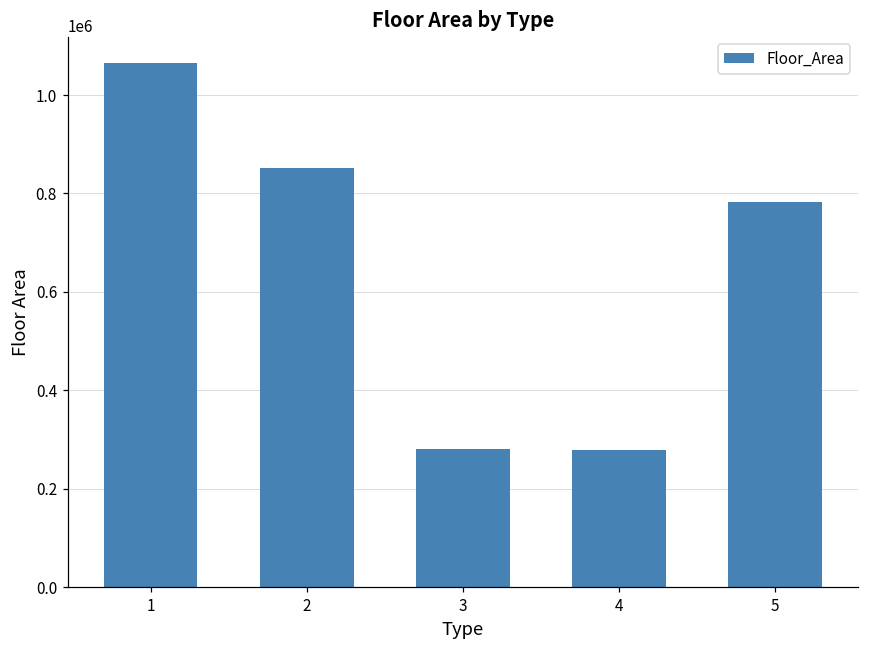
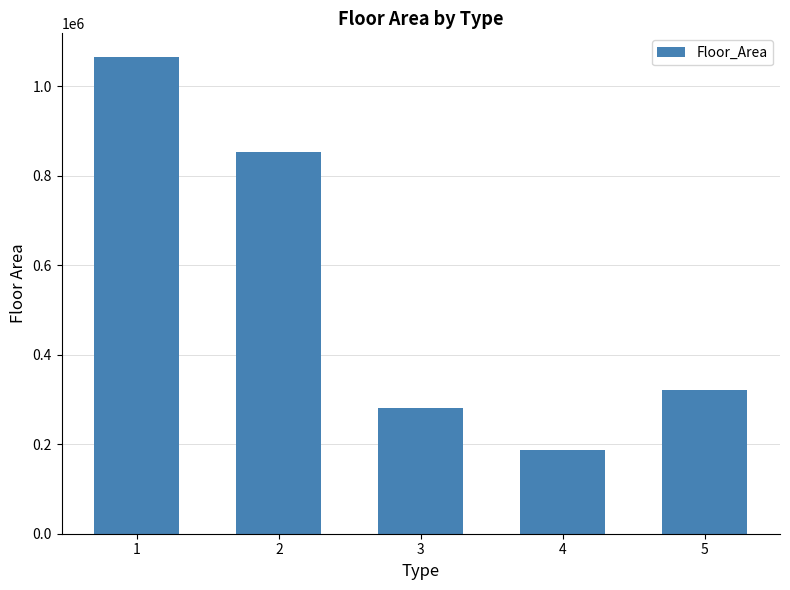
  {
    "1": 1070000,
    "2": 850000,
    "3": 280000,
-   "4": 280000,
-   "5": 780000
+   "4": 190000,
+   "5": 320000
  }
